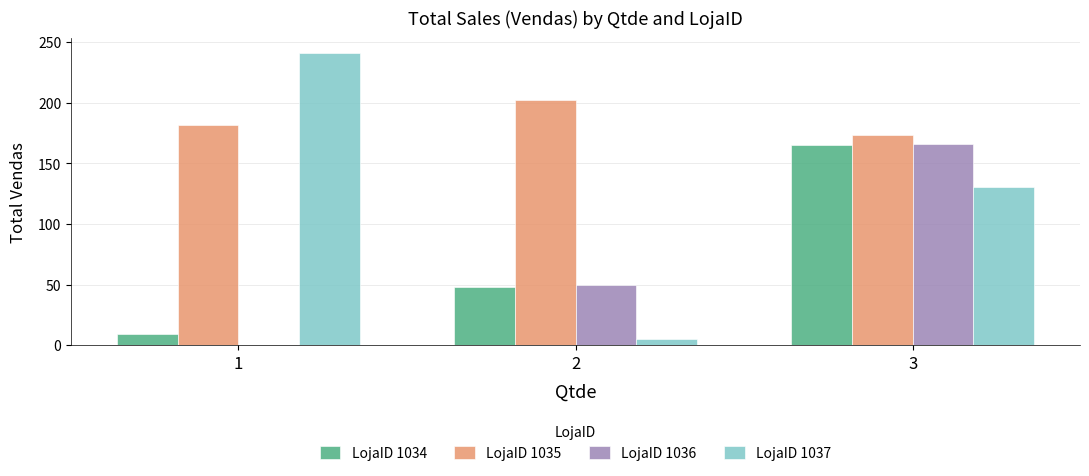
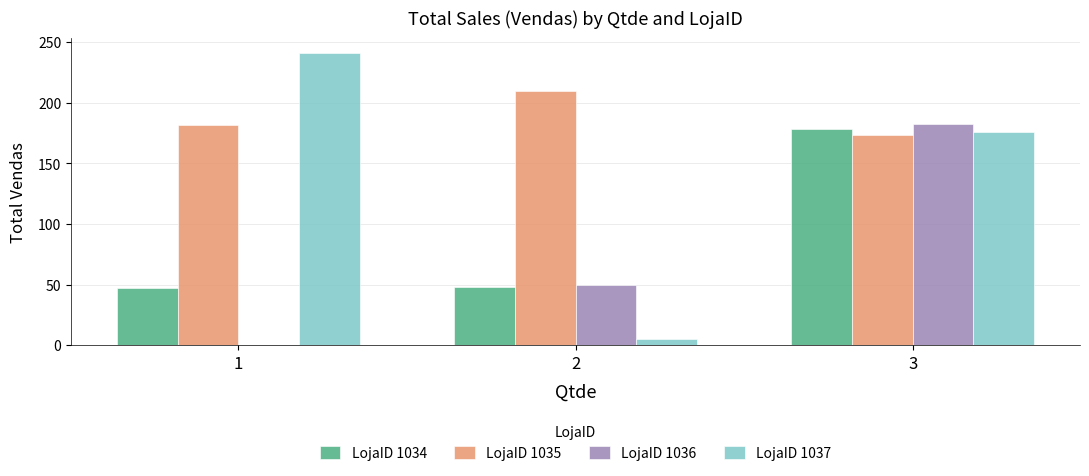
  {
    "LojaID 1034": {
-     "1": 9,
+     "1": 47,
      "2": 48,
-     "3": 165
+     "3": 179
    },
    "LojaID 1035": {
      "1": 181,
-     "2": 202,
+     "2": 210,
      "3": 174
    },
    "LojaID 1036": {
      "1": 0,
      "2": 50,
-     "3": 166
+     "3": 183
    },
    "LojaID 1037": {
      "1": 241,
      "2": 5,
-     "3": 130
+     "3": 176
    }
  }
